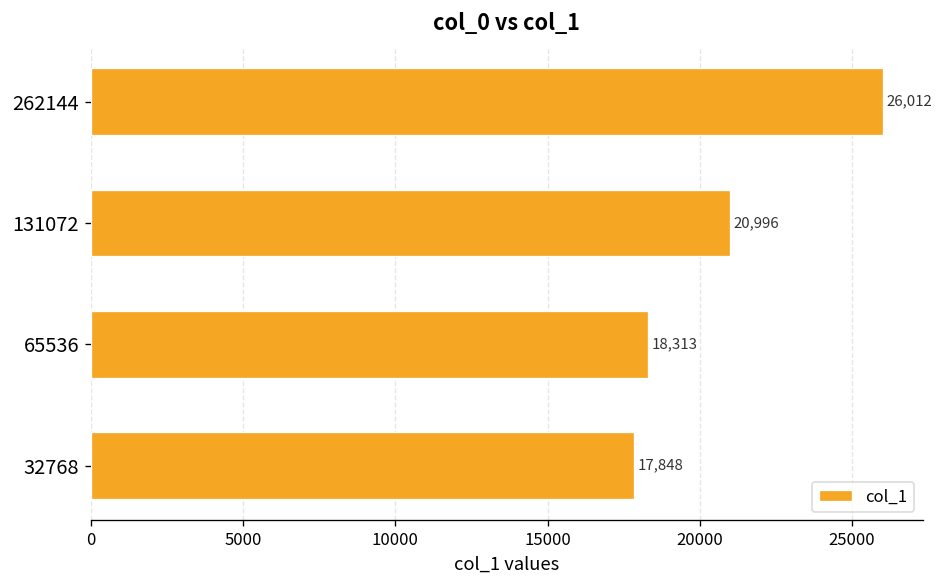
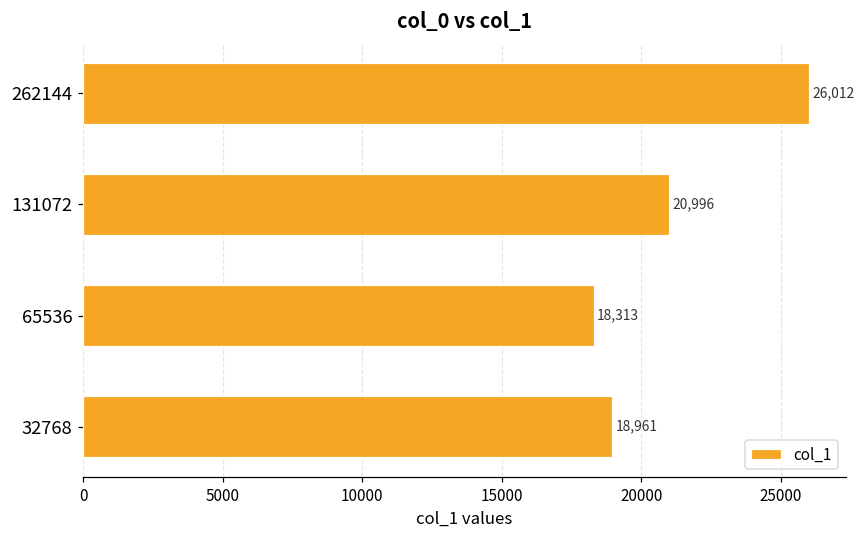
  {
    "262144": "26,012",
    "131072": "20,996",
    "65536": "18,313",
-   "32768": "17,848"
+   "32768": "18,961"
  }
